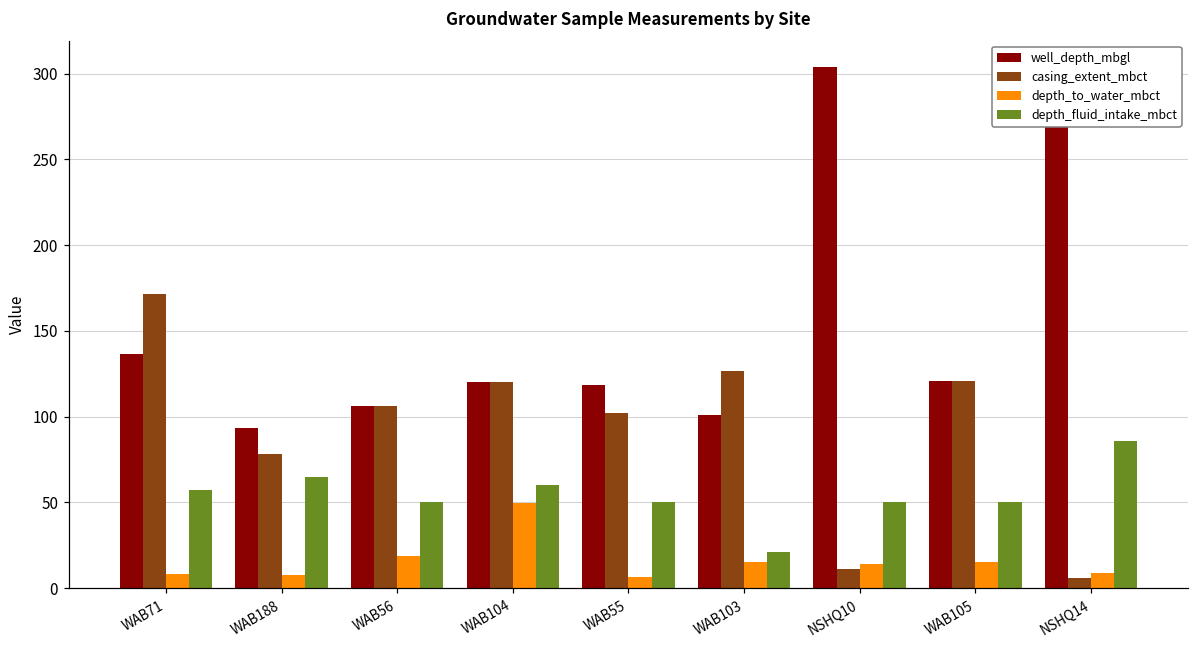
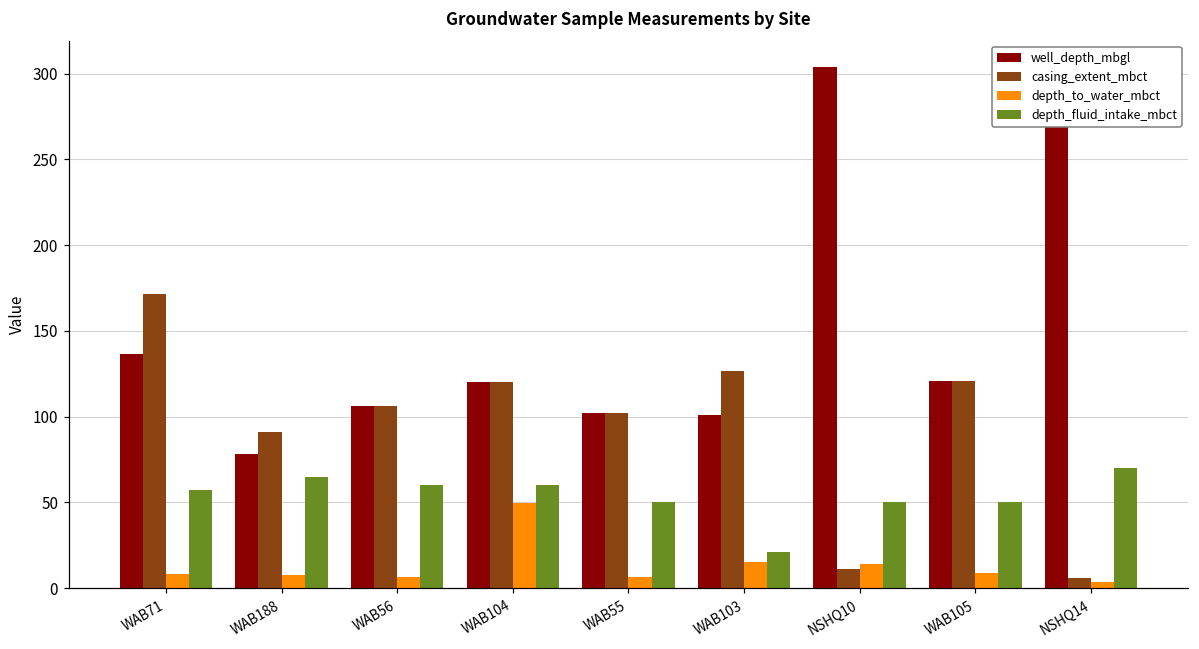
  {
    "well_depth_mbgl": {
      "WAB71": 137,
-     "WAB188": 94,
+     "WAB188": 78,
      "WAB56": 106,
      "WAB104": 120,
-     "WAB55": 118,
+     "WAB55": 102,
      "WAB103": 101,
      "NSHQ10": 304,
      "WAB105": 121
    },
    "casing_extent_mbct": {
      "WAB71": 171,
-     "WAB188": 78,
+     "WAB188": 91,
      "WAB56": 106,
      "WAB104": 120,
      "WAB55": 102,
      "WAB103": 127,
      "NSHQ10": 11,
      "WAB105": 121,
      "NSHQ14": 6
    },
    "depth_to_water_mbct": {
      "WAB71": 8,
      "WAB188": 8,
-     "WAB56": 19,
+     "WAB56": 7,
      "WAB104": 49,
      "WAB55": 7,
      "WAB103": 15,
      "NSHQ10": 14,
-     "WAB105": 15,
-     "NSHQ14": 9
+     "WAB105": 9,
+     "NSHQ14": 4
    },
    "depth_fluid_intake_mbct": {
      "WAB71": 57,
      "WAB188": 65,
-     "WAB56": 50,
+     "WAB56": 60,
      "WAB104": 60,
      "WAB55": 50,
      "WAB103": 21,
      "NSHQ10": 50,
      "WAB105": 50,
-     "NSHQ14": 86
+     "NSHQ14": 70
    }
  }
